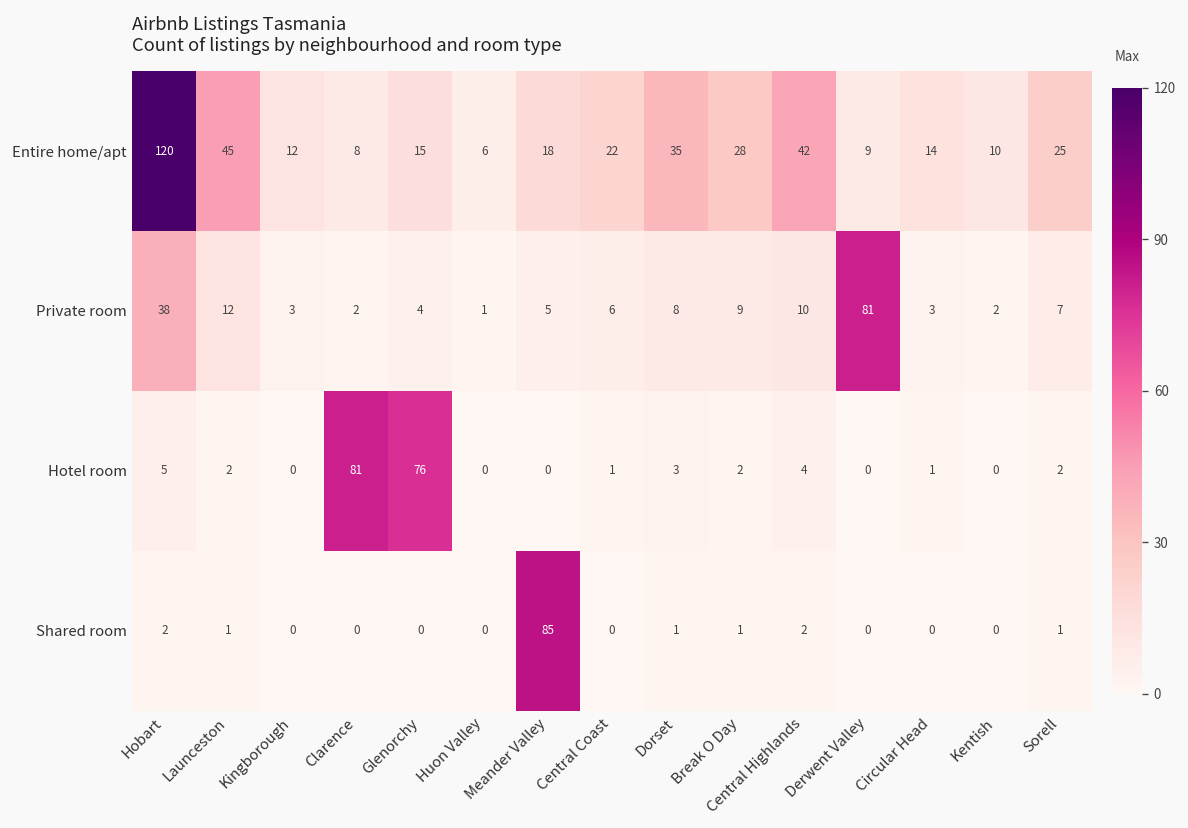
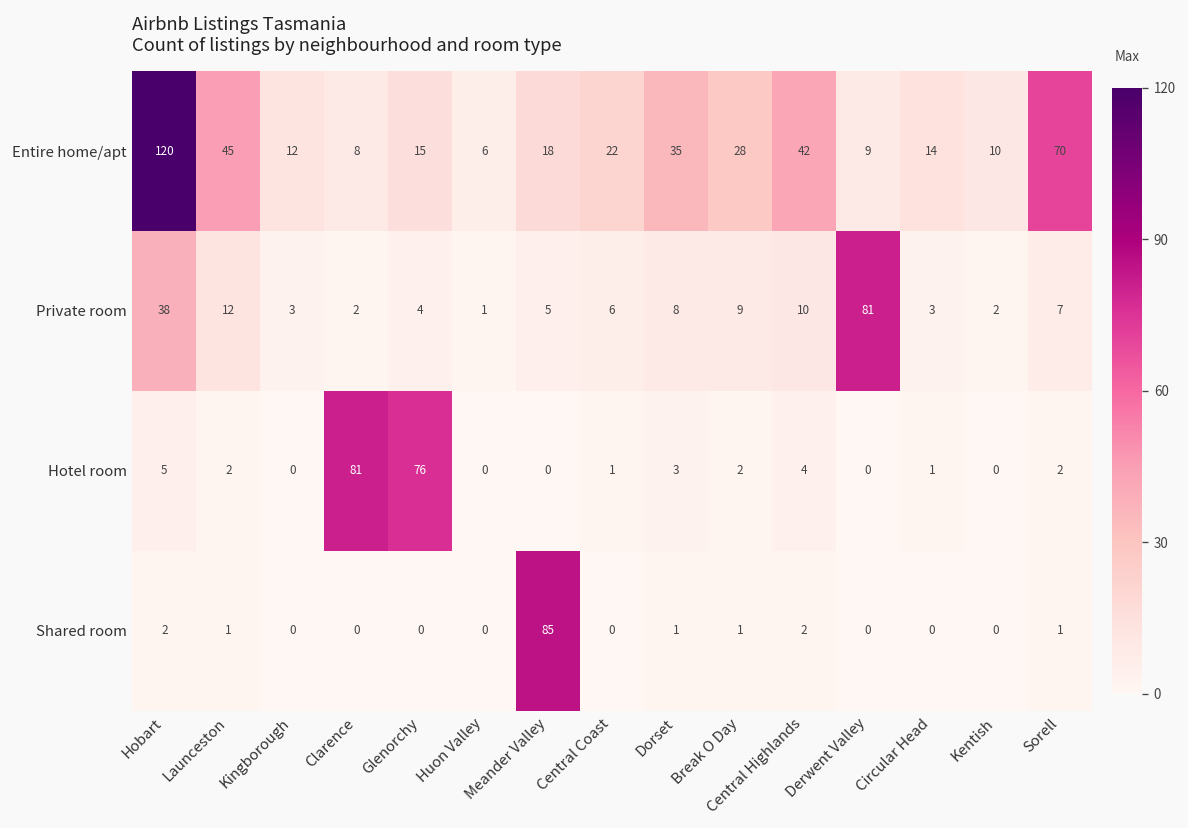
  {
    "Entire home/apt": {
      "Hobart": 120,
      "Launceston": 45,
      "Kingborough": 12,
      "Clarence": 8,
      "Glenorchy": 15,
      "Huon Valley": 6,
      "Meander Valley": 18,
      "Central Coast": 22,
      "Dorset": 35,
      "Break O Day": 28,
      "Central Highlands": 42,
      "Derwent Valley": 9,
      "Circular Head": 14,
      "Kentish": 10,
-     "Sorell": 25
+     "Sorell": 70
    },
    "Private room": {
      "Hobart": 38,
      "Launceston": 12,
      "Kingborough": 3,
      "Clarence": 2,
      "Glenorchy": 4,
      "Huon Valley": 1,
      "Meander Valley": 5,
      "Central Coast": 6,
      "Dorset": 8,
      "Break O Day": 9,
      "Central Highlands": 10,
      "Derwent Valley": 81,
      "Circular Head": 3,
      "Kentish": 2,
      "Sorell": 7
    },
    "Hotel room": {
      "Hobart": 5,
      "Launceston": 2,
      "Kingborough": 0,
      "Clarence": 81,
      "Glenorchy": 76,
      "Huon Valley": 0,
      "Meander Valley": 0,
      "Central Coast": 1,
      "Dorset": 3,
      "Break O Day": 2,
      "Central Highlands": 4,
      "Derwent Valley": 0,
      "Circular Head": 1,
      "Kentish": 0,
      "Sorell": 2
    },
    "Shared room": {
      "Hobart": 2,
      "Launceston": 1,
      "Kingborough": 0,
      "Clarence": 0,
      "Glenorchy": 0,
      "Huon Valley": 0,
      "Meander Valley": 85,
      "Central Coast": 0,
      "Dorset": 1,
      "Break O Day": 1,
      "Central Highlands": 2,
      "Derwent Valley": 0,
      "Circular Head": 0,
      "Kentish": 0,
      "Sorell": 1
    }
  }
